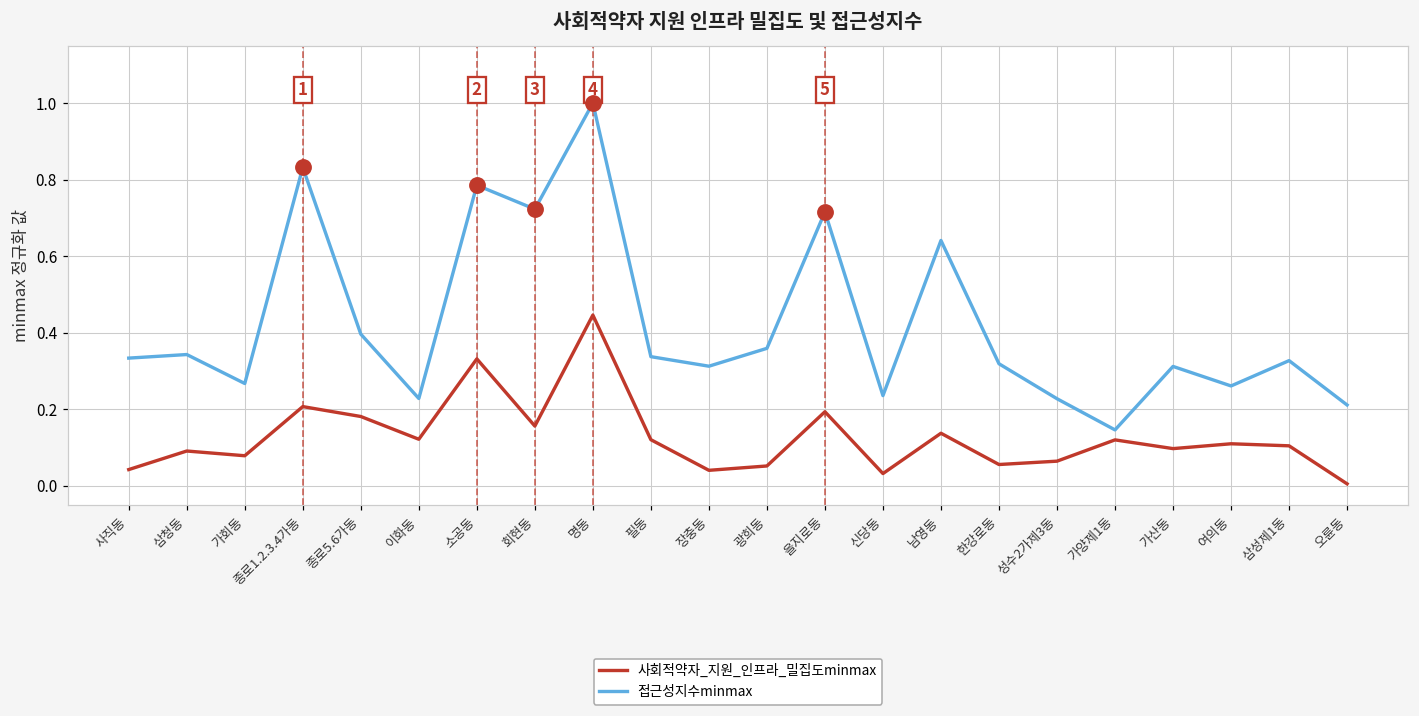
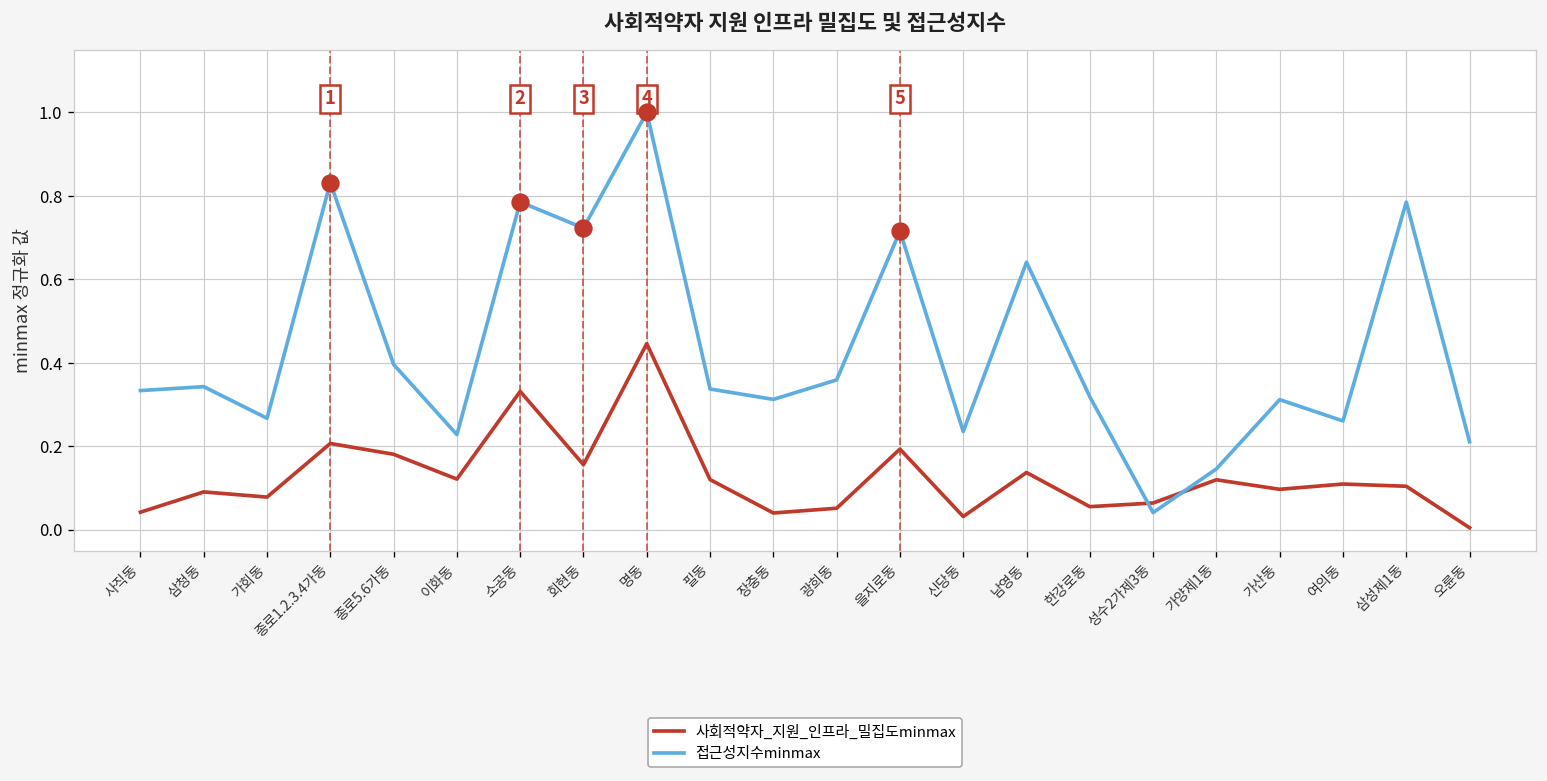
  {
    "접근성지수minmax": {
      "사직동": 0.33,
      "삼청동": 0.34,
      "가회동": 0.27,
      "종로5.6가동": 0.40,
      "이화동": 0.23,
      "필동": 0.34,
      "장충동": 0.31,
      "광희동": 0.36,
      "신당동": 0.24,
      "남영동": 0.64,
      "한강로동": 0.32,
-     "성수2가제3동": 0.23,
+     "성수2가제3동": 0.04,
      "가양제1동": 0.15,
      "가산동": 0.31,
      "여의동": 0.26,
-     "삼성제1동": 0.33,
+     "삼성제1동": 0.78,
      "오륜동": 0.21
    }
  }
